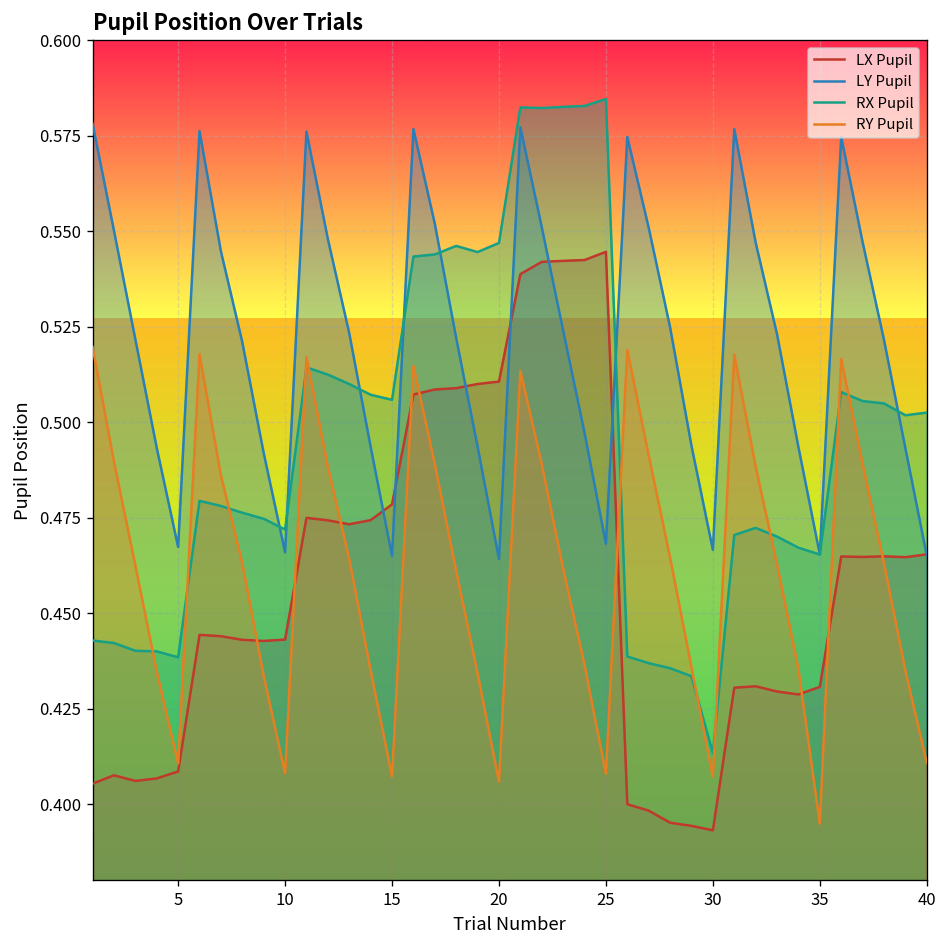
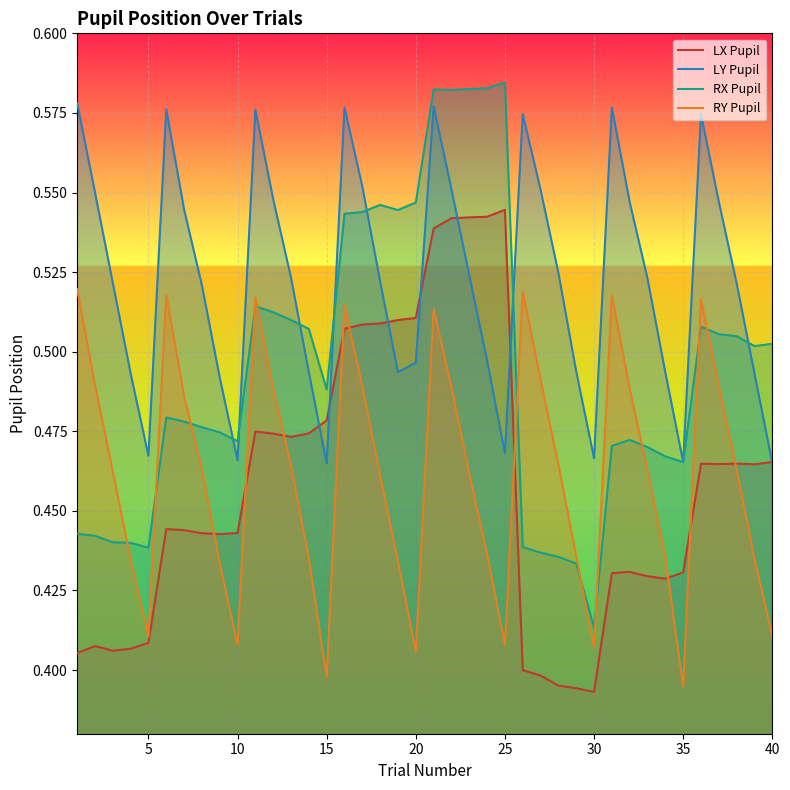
  {
    "LX Pupil": {
      "5": 0.409,
      "10": 0.443,
      "15": 0.478,
      "20": 0.511,
      "25": 0.545,
      "30": 0.393,
      "35": 0.431
    },
    "LY Pupil": {
      "5": 0.467,
      "10": 0.466,
      "15": 0.465,
-     "20": 0.464,
+     "20": 0.497,
      "25": 0.468,
      "30": 0.467
    },
    "RX Pupil": {
      "5": 0.438,
      "10": 0.472,
-     "15": 0.506,
+     "15": 0.488,
      "20": 0.547,
      "25": 0.585,
      "30": 0.413,
      "40": 0.502
    },
    "RY Pupil": {
      "5": 0.411,
      "10": 0.408,
-     "15": 0.407,
+     "15": 0.398,
      "20": 0.406,
      "25": 0.408,
      "30": 0.407,
      "35": 0.395,
      "40": 0.411
    }
  }
